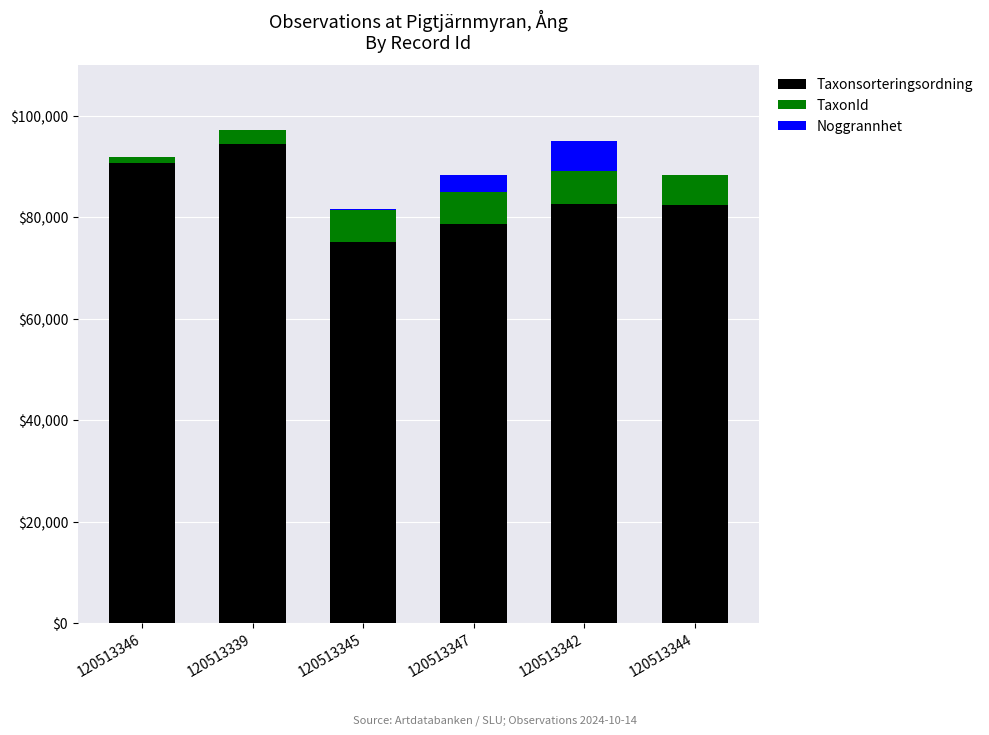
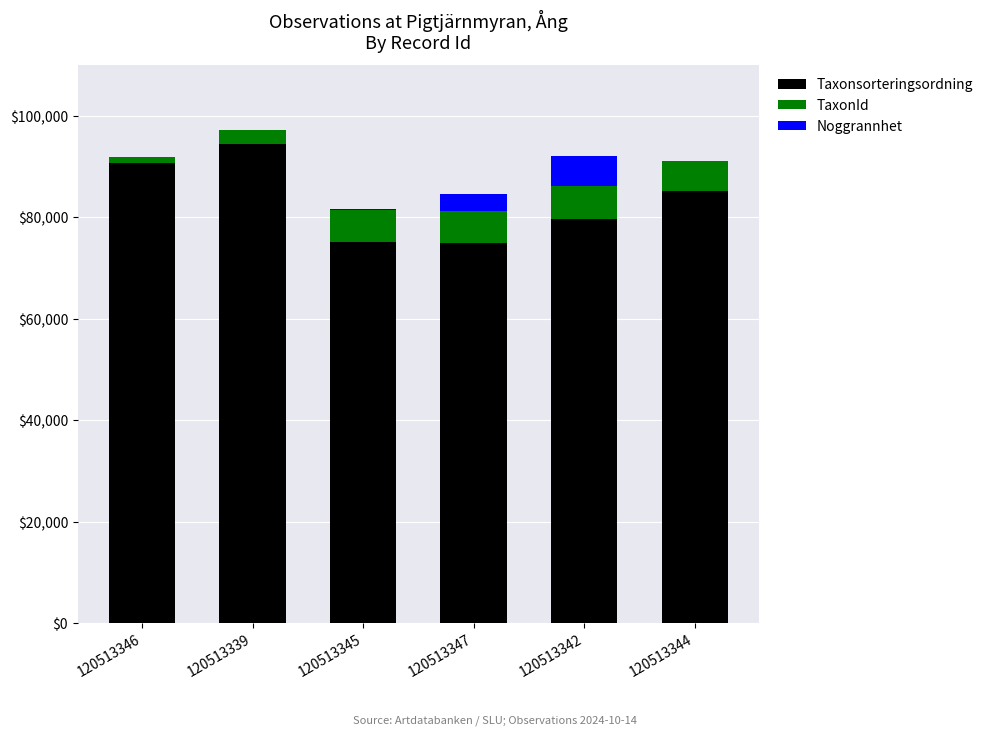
  {
    "Taxonsorteringsordning": {
      "120513346": "$91,000",
      "120513339": "$94,000",
      "120513345": "$75,000",
-     "120513347": "$79,000",
-     "120513342": "$83,000",
-     "120513344": "$82,000"
+     "120513347": "$75,000",
+     "120513342": "$80,000",
+     "120513344": "$85,000"
    },
    "TaxonId": {
      "120513346": "$1,000",
      "120513339": "$3,000",
      "120513345": "$6,000",
      "120513347": "$6,000",
      "120513342": "$6,000",
      "120513344": "$6,000"
    },
    "Noggrannhet": {
      "120513347": "$3,000",
      "120513342": "$6,000"
    }
  }
